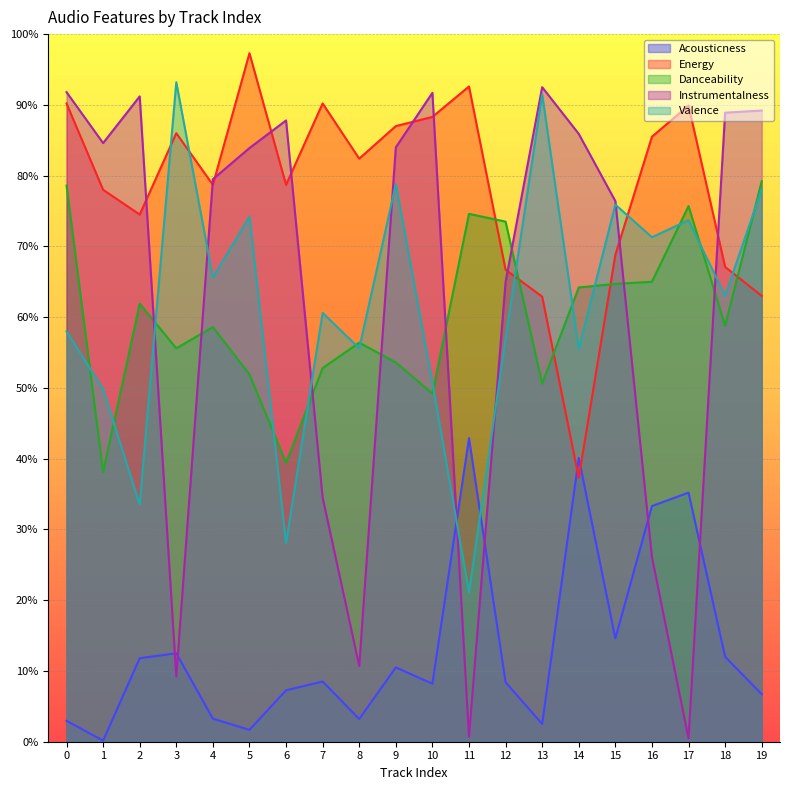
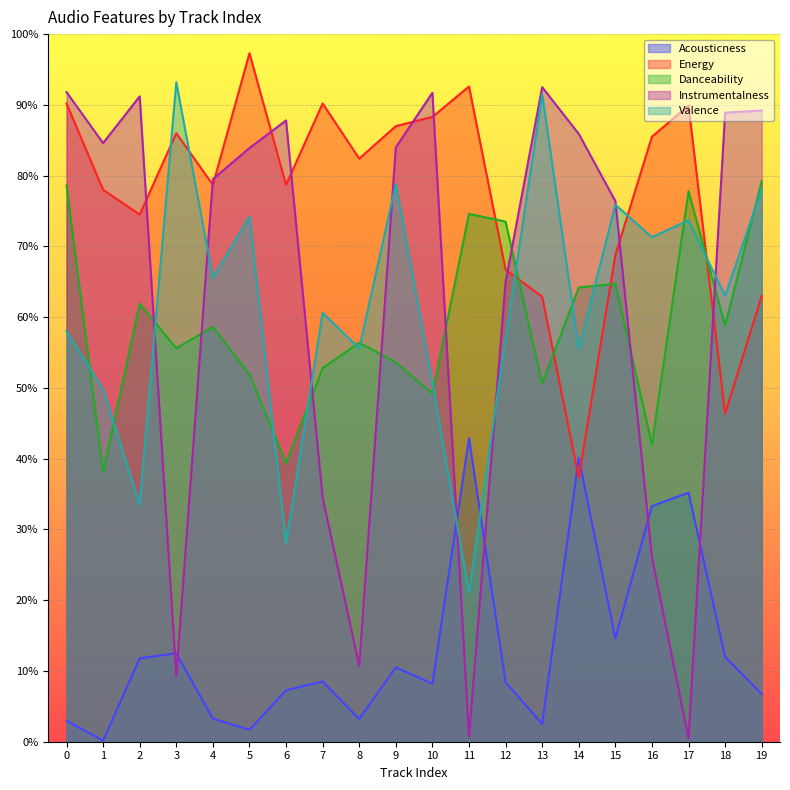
  {
    "Acousticness": {
      "0": "3%",
      "1": "0%",
      "2": "12%",
      "3": "13%",
      "4": "3%",
      "5": "2%",
      "6": "7%",
      "7": "9%",
      "8": "3%",
      "9": "11%",
      "10": "8%",
      "11": "43%",
      "12": "8%",
      "13": "3%",
      "14": "40%",
      "15": "15%",
      "16": "33%",
      "17": "35%",
      "18": "12%",
      "19": "7%"
    },
    "Energy": {
      "0": "90%",
      "1": "78%",
      "2": "75%",
      "3": "86%",
      "4": "79%",
      "5": "97%",
      "6": "79%",
      "7": "90%",
      "8": "82%",
      "9": "87%",
      "10": "88%",
      "11": "93%",
      "12": "67%",
      "13": "63%",
      "14": "37%",
      "15": "69%",
      "16": "86%",
-     "18": "67%",
+     "18": "46%",
      "19": "63%"
    },
    "Danceability": {
      "0": "79%",
      "1": "38%",
      "2": "62%",
      "3": "56%",
      "4": "59%",
      "5": "52%",
      "6": "39%",
      "7": "53%",
      "8": "56%",
      "9": "54%",
      "10": "49%",
      "11": "75%",
      "12": "74%",
      "13": "51%",
      "14": "64%",
      "15": "65%",
-     "16": "65%",
-     "17": "76%",
+     "16": "42%",
+     "17": "78%",
      "18": "59%",
      "19": "79%"
    },
    "Instrumentalness": {
      "0": "92%",
      "1": "85%",
      "2": "91%",
      "3": "9%",
      "4": "80%",
      "5": "84%",
      "6": "88%",
      "7": "35%",
      "8": "11%",
      "9": "84%",
      "10": "92%",
      "11": "1%",
      "12": "65%",
      "13": "93%",
      "14": "86%",
      "15": "76%",
      "16": "26%",
      "17": "0%"
    },
    "Valence": {
      "0": "58%",
      "1": "50%",
      "2": "34%",
      "3": "93%",
      "4": "66%",
      "5": "74%",
      "6": "28%",
      "7": "61%",
      "8": "56%",
      "9": "79%",
      "10": "51%",
      "11": "21%",
      "12": "57%",
      "13": "92%",
      "14": "56%",
      "15": "76%",
      "16": "71%",
      "17": "74%",
      "18": "63%",
      "19": "78%"
    }
  }
